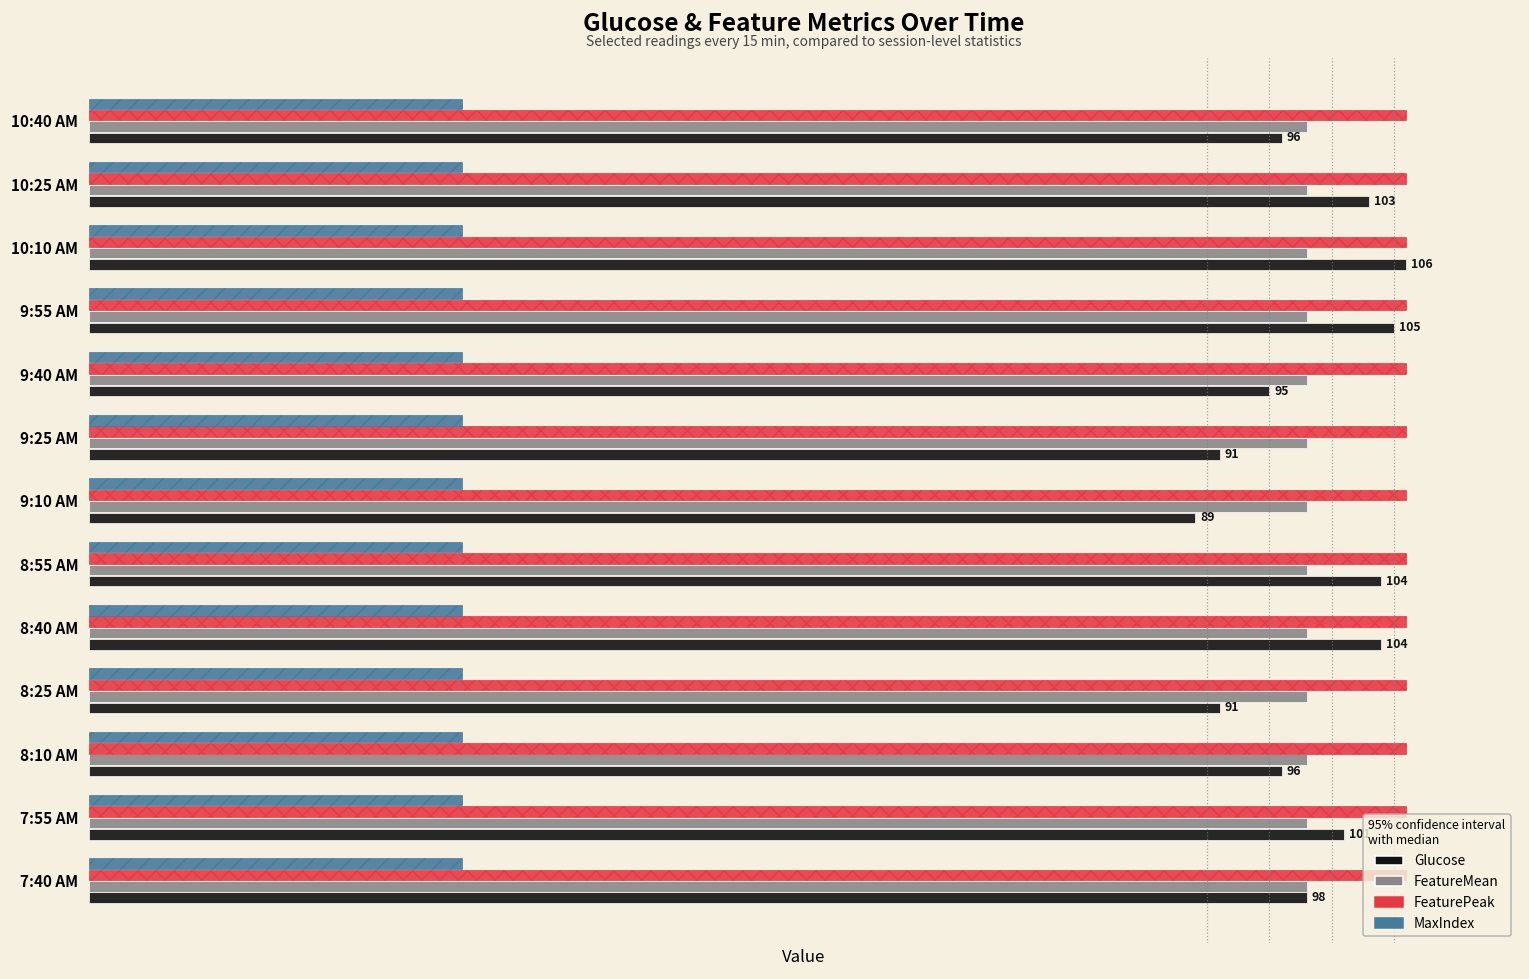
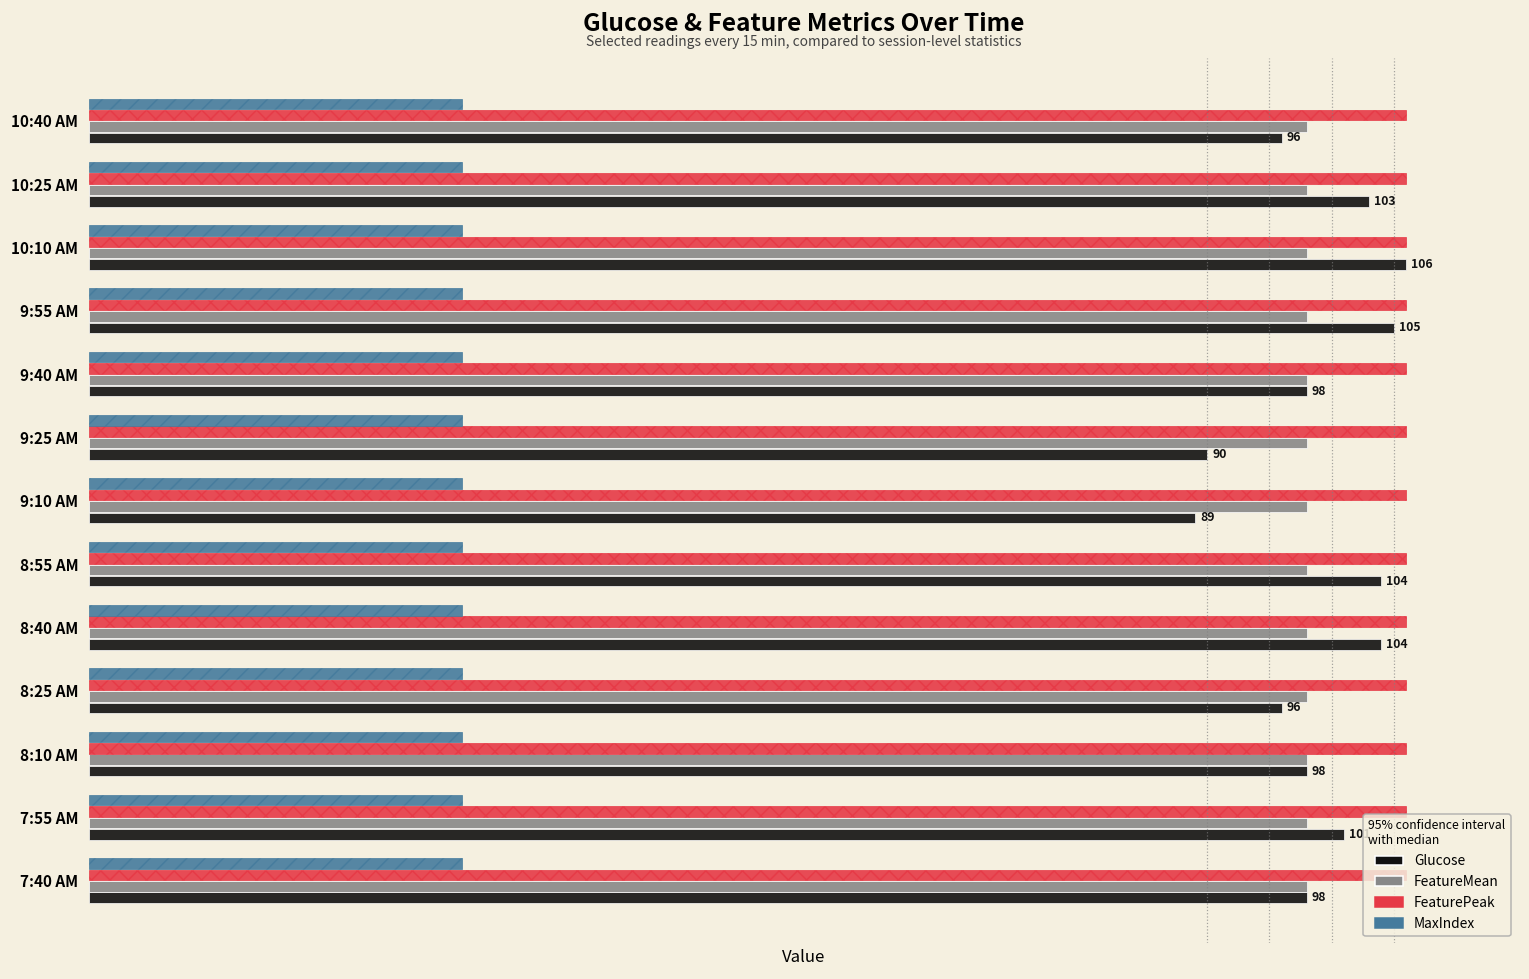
  {
    "Glucose": {
      "10:40 AM": 96,
      "10:25 AM": 103,
      "10:10 AM": 106,
      "9:55 AM": 105,
-     "9:40 AM": 95,
-     "9:25 AM": 91,
+     "9:40 AM": 98,
+     "9:25 AM": 90,
      "9:10 AM": 89,
      "8:55 AM": 104,
      "8:40 AM": 104,
-     "8:25 AM": 91,
-     "8:10 AM": 96,
+     "8:25 AM": 96,
+     "8:10 AM": 98,
      "7:40 AM": 98
    }
  }
